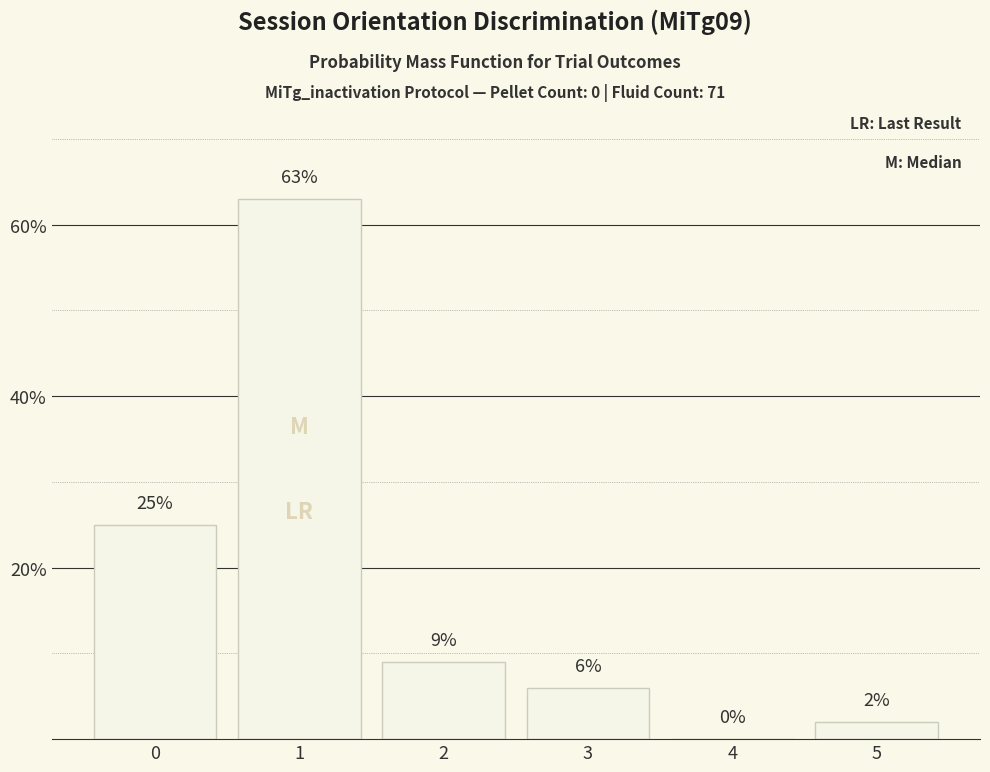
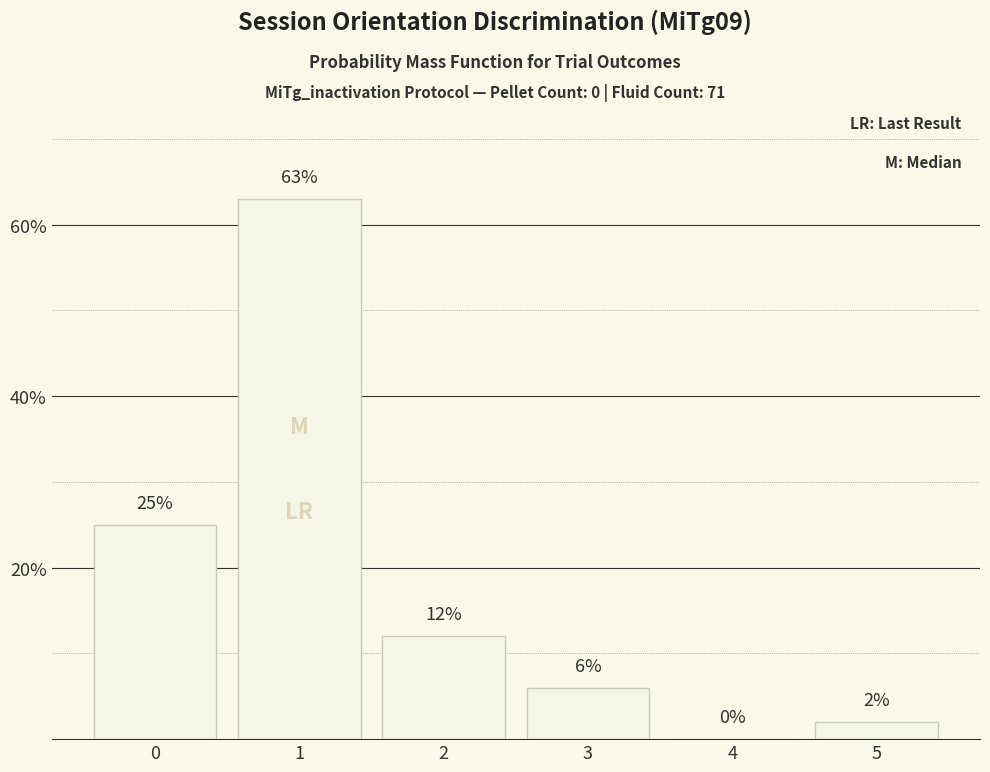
  {
    "0": "25%",
    "1": "63%",
-   "2": "9%",
+   "2": "12%",
    "3": "6%",
    "4": "0%",
    "5": "2%"
  }
